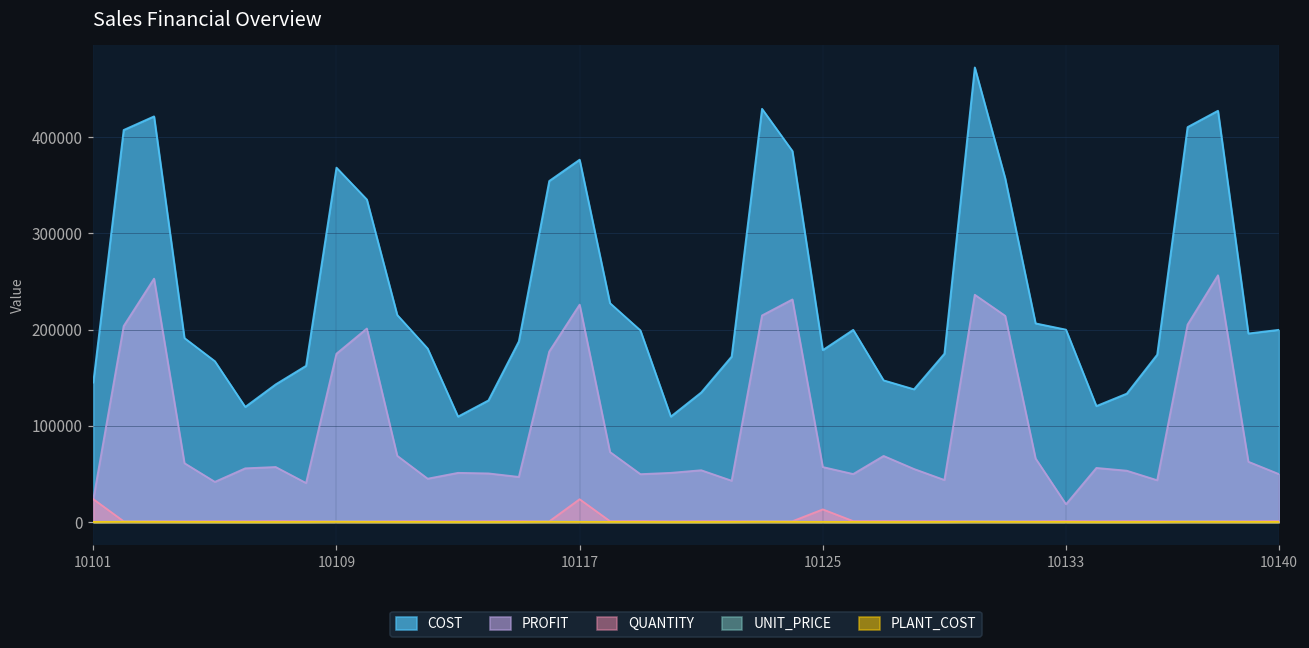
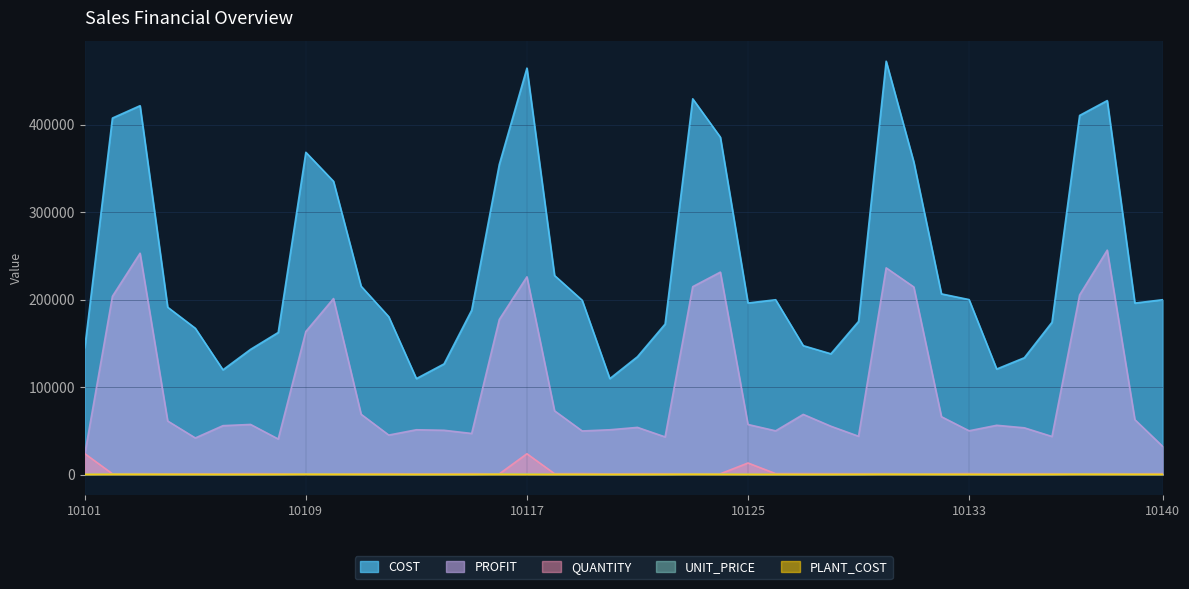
  {
    "COST": {
      "10101": 150000,
      "10109": 370000,
-     "10117": 380000,
-     "10125": 180000,
+     "10117": 460000,
+     "10125": 200000,
      "10133": 200000,
      "10140": 200000
    },
    "PROFIT": {
-     "10109": 180000,
+     "10109": 160000,
      "10117": 230000,
      "10125": 60000,
-     "10133": 20000,
-     "10140": 50000
+     "10133": 50000,
+     "10140": 30000
    },
    "QUANTITY": {
      "10117": 20000,
      "10125": 10000
    }
  }
